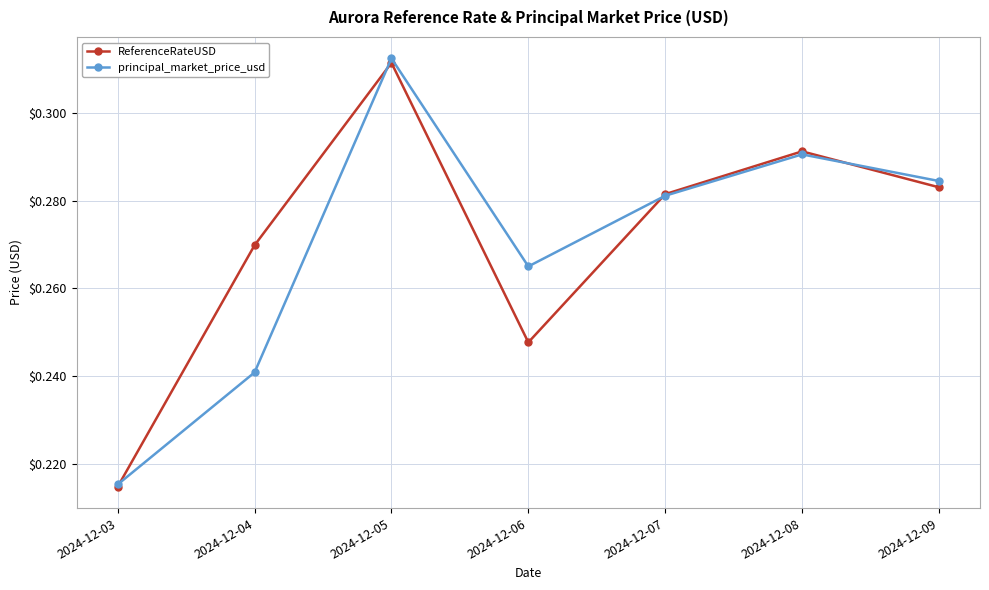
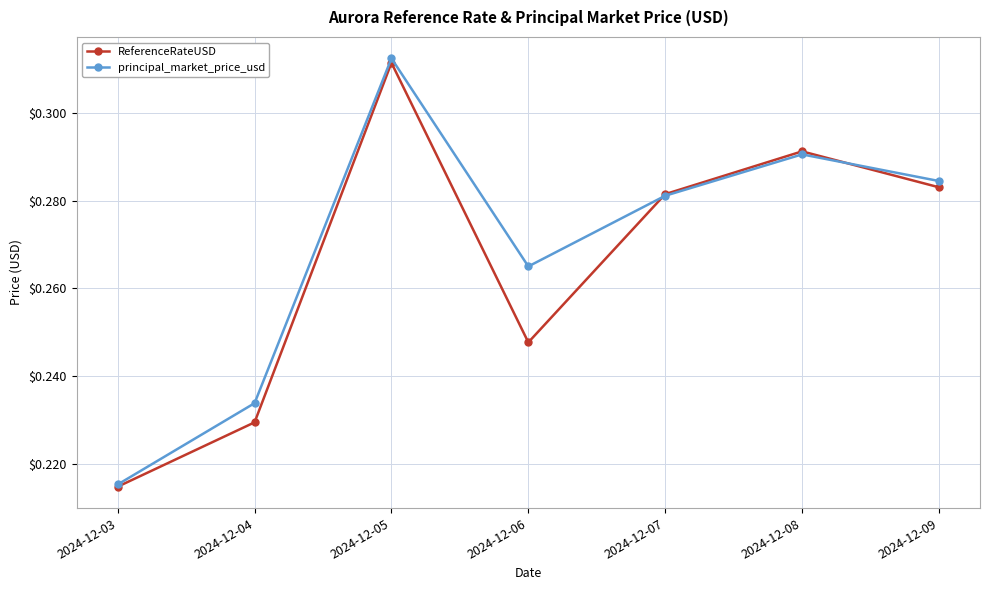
  {
    "ReferenceRateUSD": {
-     "2024-12-04": "$0.270",
+     "2024-12-04": "$0.229",
      "2024-12-05": "$0.311",
      "2024-12-06": "$0.248",
      "2024-12-08": "$0.291",
      "2024-12-09": "$0.283"
    },
    "principal_market_price_usd": {
-     "2024-12-04": "$0.241",
+     "2024-12-04": "$0.234",
      "2024-12-05": "$0.312",
      "2024-12-06": "$0.265",
      "2024-12-08": "$0.291",
      "2024-12-09": "$0.284"
    }
  }
